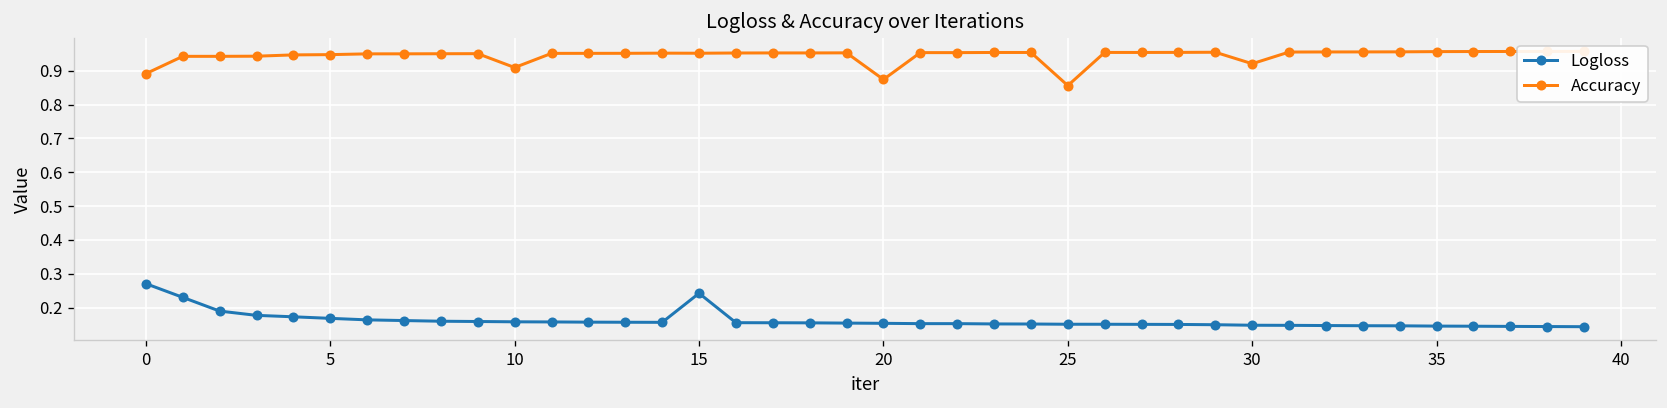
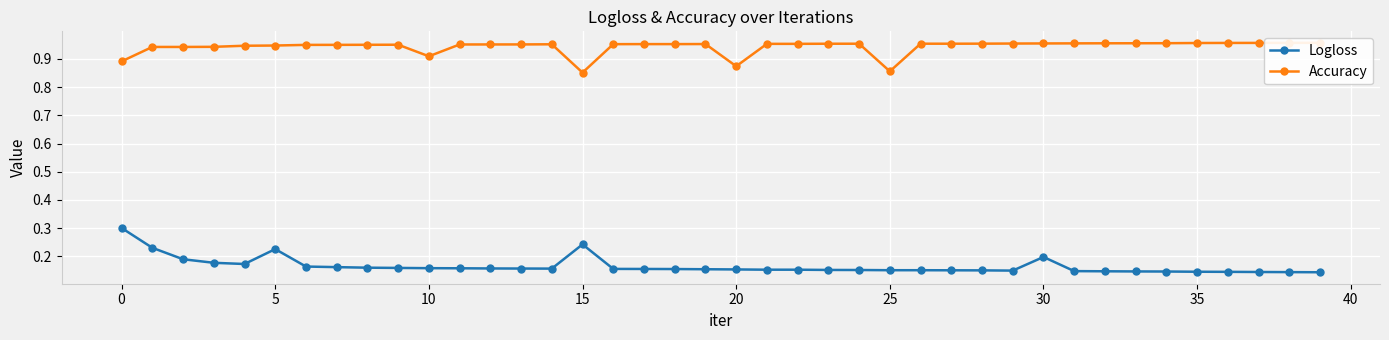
  {
    "Logloss": {
-     "0": 0.27,
-     "5": 0.17,
+     "0": 0.30,
+     "5": 0.23,
      "10": 0.16,
      "15": 0.24,
      "20": 0.15,
      "25": 0.15,
-     "30": 0.15,
+     "30": 0.20,
      "35": 0.15
    },
    "Accuracy": {
      "0": 0.89,
      "5": 0.95,
      "10": 0.91,
-     "15": 0.95,
+     "15": 0.85,
      "20": 0.87,
      "25": 0.86,
-     "30": 0.92,
+     "30": 0.96,
      "35": 0.96
    }
  }
